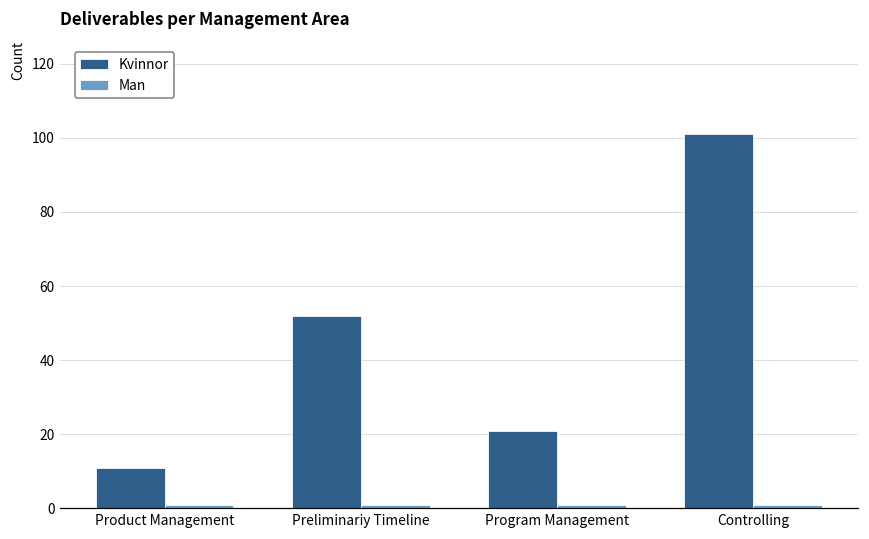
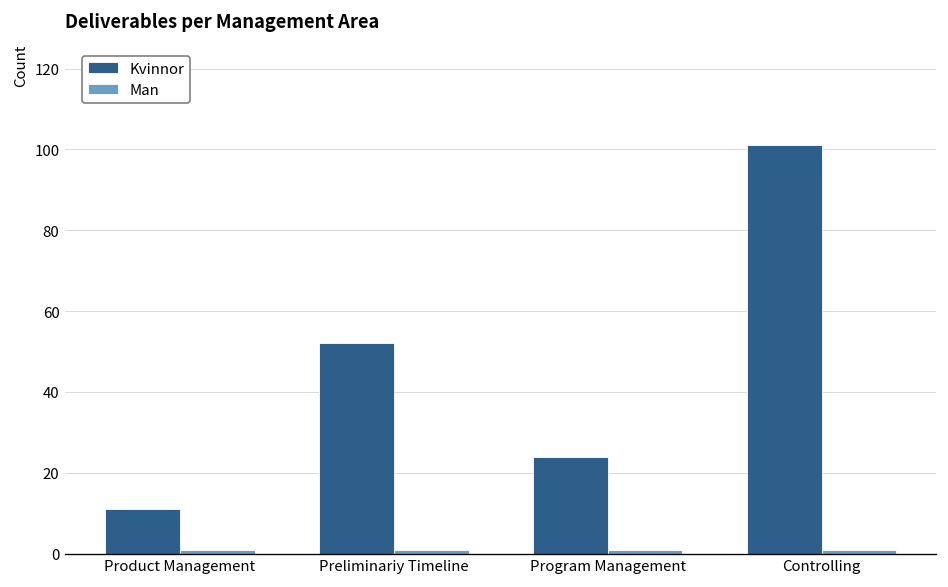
  {
    "Kvinnor": {
      "Product Management": 11,
      "Preliminariy Timeline": 52,
-     "Program Management": 21,
+     "Program Management": 24,
      "Controlling": 101
    },
    "Man": {
      "Product Management": 1,
      "Preliminariy Timeline": 1,
      "Program Management": 1,
      "Controlling": 1
    }
  }
